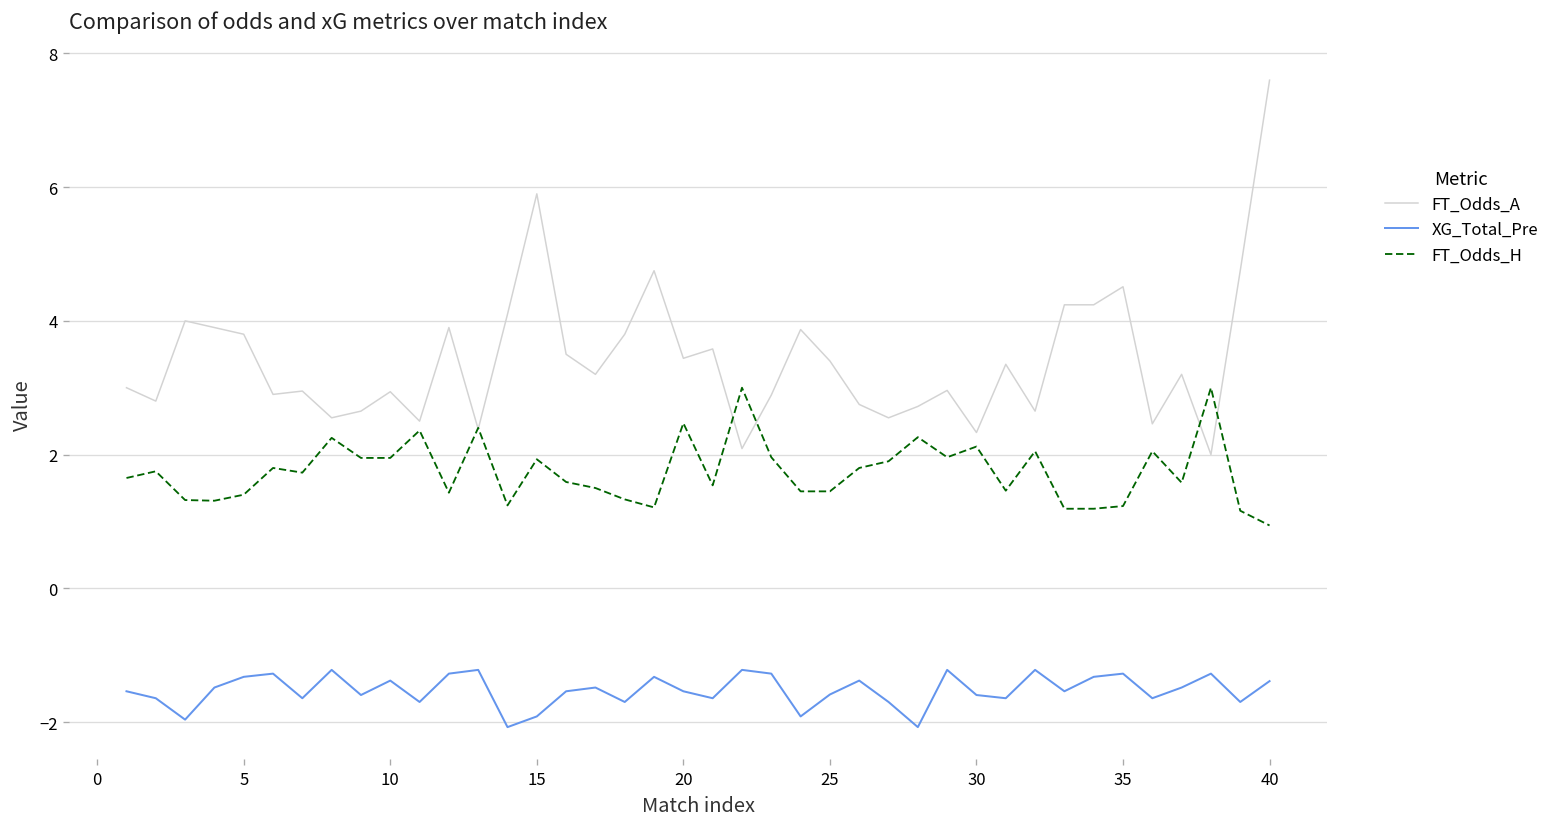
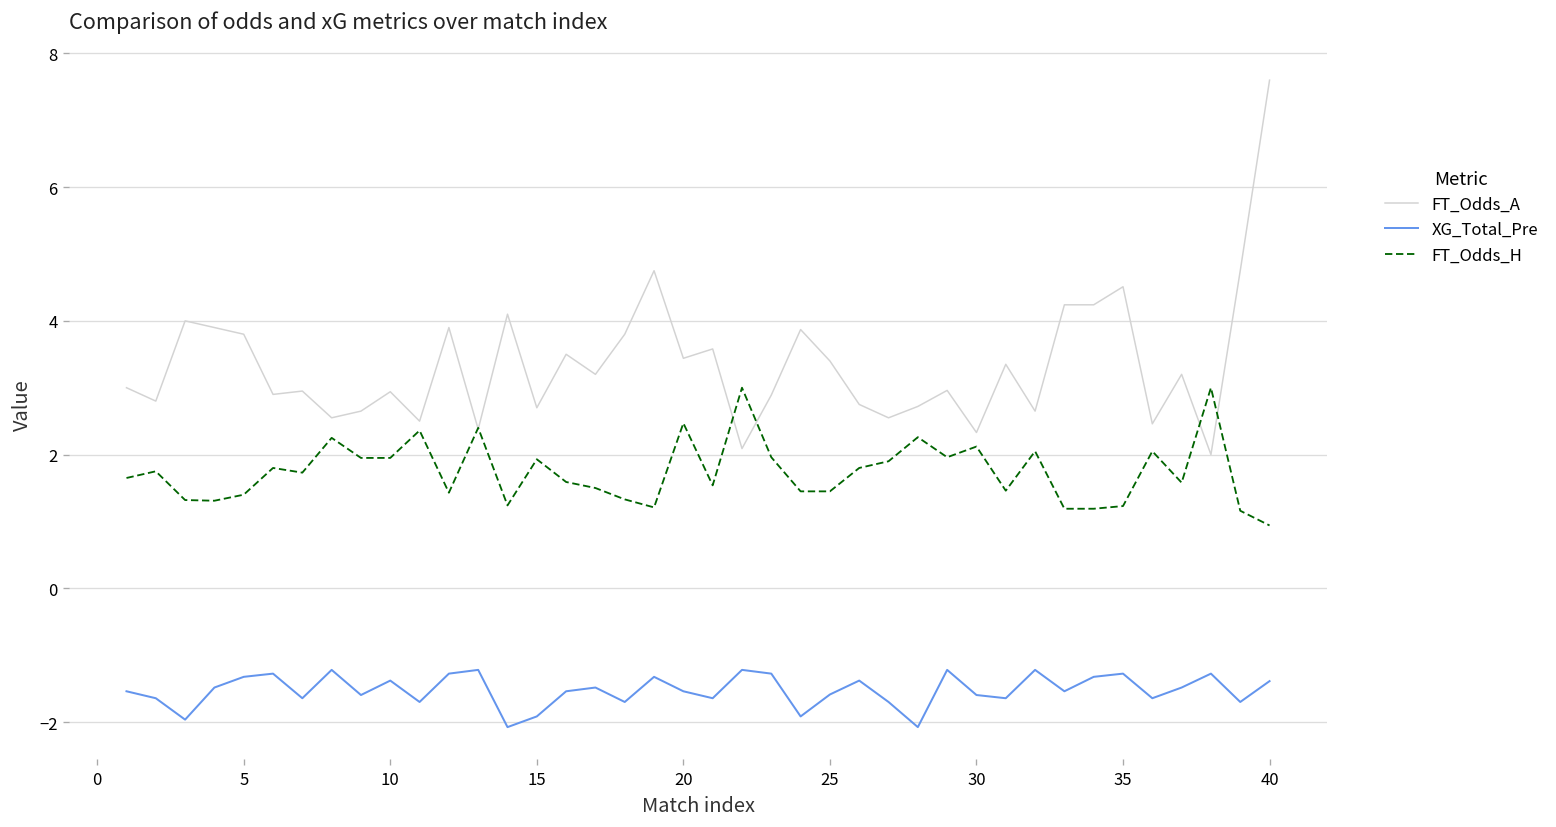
  {
    "FT_Odds_A": {
      "5": 3.8,
      "10": 2.9,
-     "15": 5.9,
+     "15": 2.7,
      "20": 3.4,
      "25": 3.4,
      "30": 2.3,
      "35": 4.5,
      "40": 7.6
    },
    "XG_Total_Pre": {
      "5": -1.3,
      "10": -1.4,
      "15": -1.9,
      "20": -1.5,
      "25": -1.6,
      "30": -1.6,
      "35": -1.3,
      "40": -1.4
    },
    "FT_Odds_H": {
      "5": 1.4,
      "10": 2.0,
      "15": 1.9,
      "20": 2.5,
      "25": 1.5,
      "30": 2.1,
      "35": 1.2,
      "40": 0.9
    }
  }
